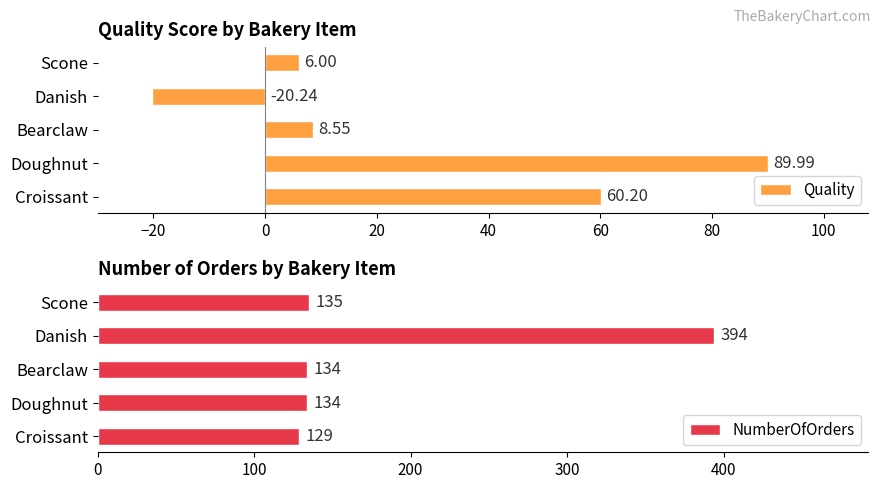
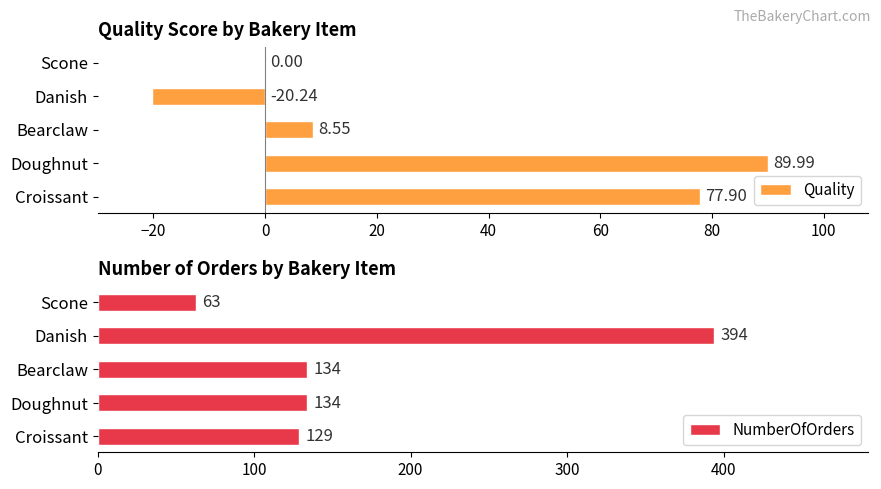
  {
    "Quality Score by Bakery Item": {
-     "Scone": 6.00,
+     "Scone": 0.00,
      "Bearclaw": 8.55,
      "Doughnut": 89.99,
-     "Croissant": 60.20
+     "Croissant": 77.90
    },
    "Number of Orders by Bakery Item": {
-     "Scone": 135,
+     "Scone": 63,
      "Danish": 394,
      "Bearclaw": 134,
      "Doughnut": 134,
      "Croissant": 129
    }
  }
